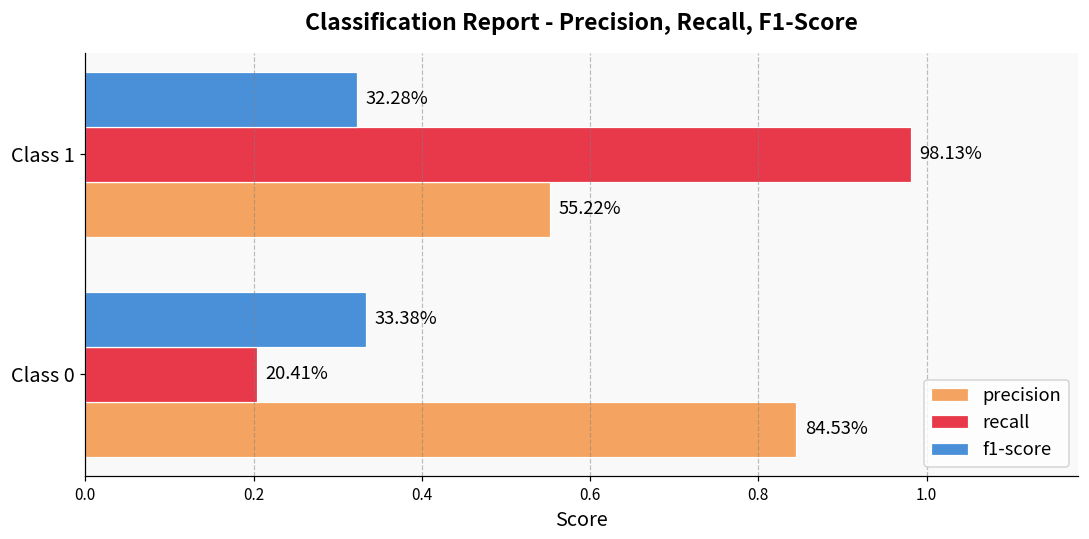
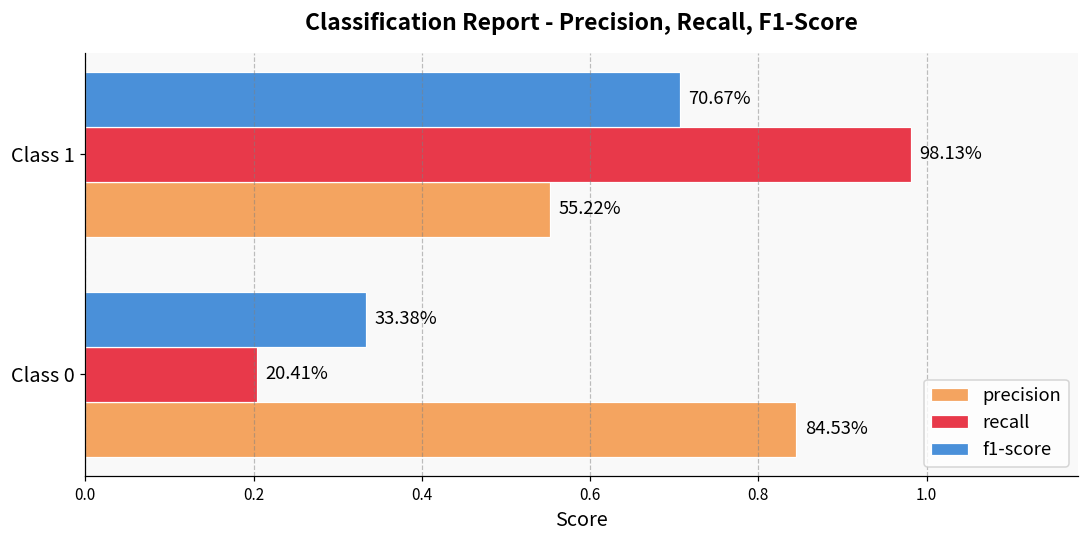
  {
    "precision": {
      "Class 1": "55.22%",
      "Class 0": "84.53%"
    },
    "recall": {
      "Class 1": "98.13%",
      "Class 0": "20.41%"
    },
    "f1-score": {
-     "Class 1": "32.28%",
+     "Class 1": "70.67%",
      "Class 0": "33.38%"
    }
  }
